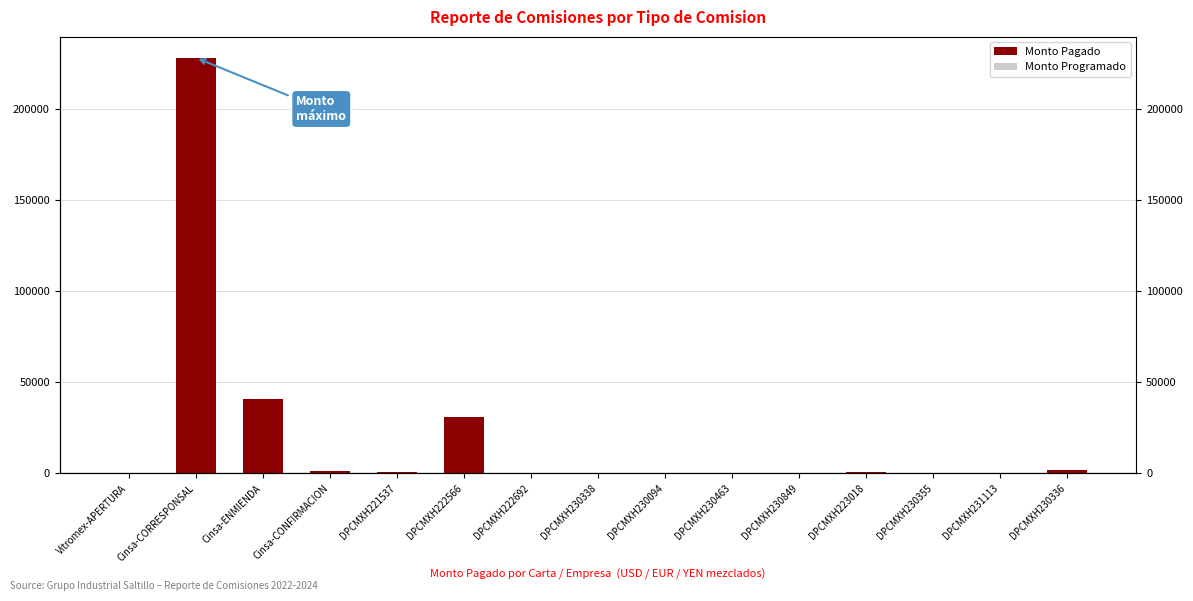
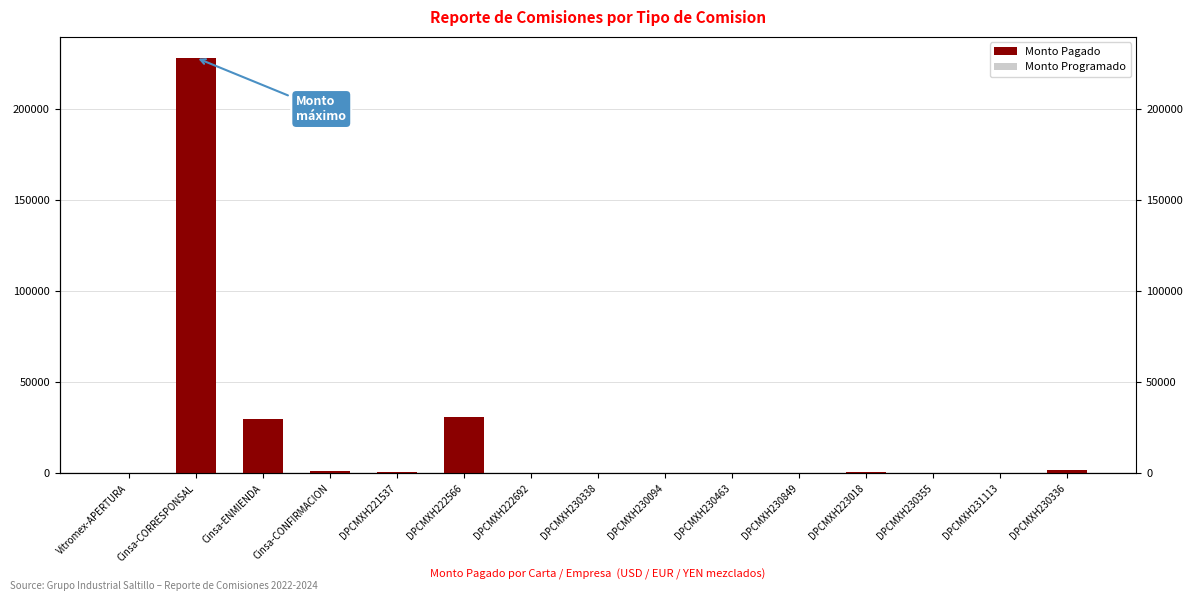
  {
    "Monto Pagado": {
      "Cinsa-CORRESPONSAL": 228000,
-     "Cinsa-ENMIENDA": 41000,
+     "Cinsa-ENMIENDA": 30000,
      "DPCMXH222566": 31000,
      "DPCMXH230336": 2000
    },
    "Monto Programado": {
      "Vitromex-APERTURA": 0,
      "Cinsa-CORRESPONSAL": 0,
      "Cinsa-ENMIENDA": 0,
      "Cinsa-CONFIRMACION": 0,
      "DPCMXH221537": 0,
      "DPCMXH222566": 0,
      "DPCMXH222692": 0,
      "DPCMXH230338": 0,
      "DPCMXH230094": 0,
      "DPCMXH230463": 0,
      "DPCMXH230849": 0,
      "DPCMXH223018": 0,
      "DPCMXH230355": 0,
      "DPCMXH231113": 0,
      "DPCMXH230336": 0
    }
  }
